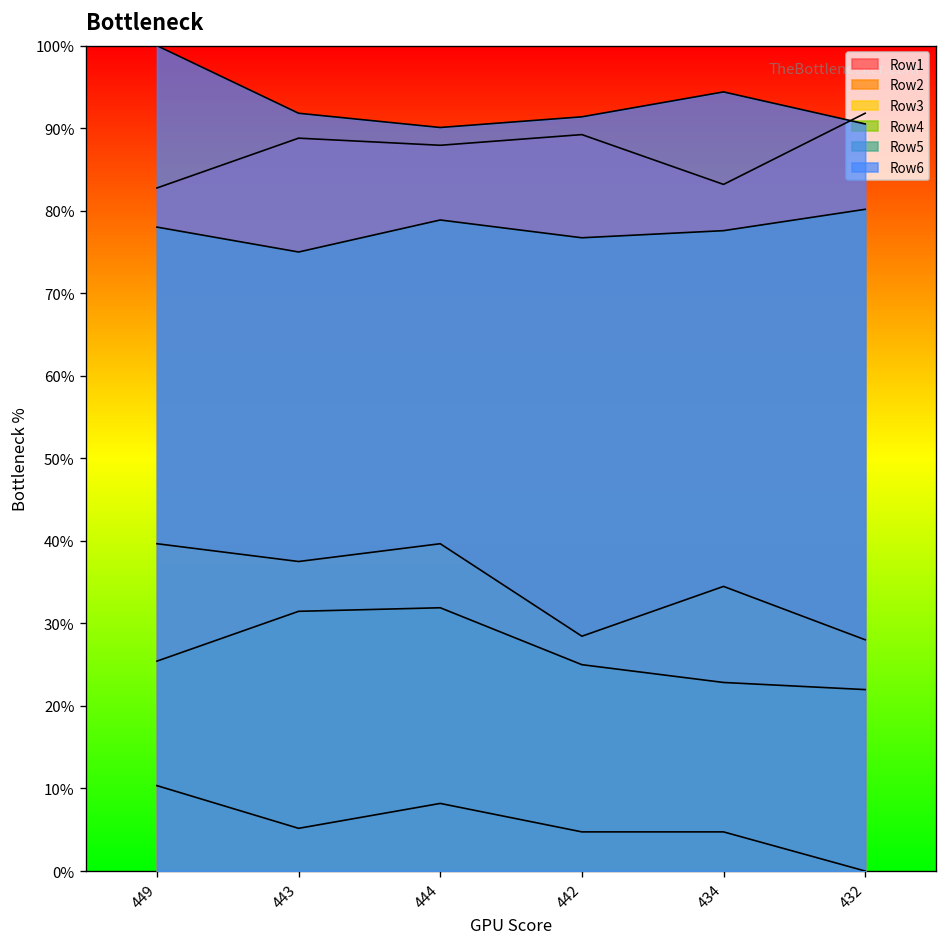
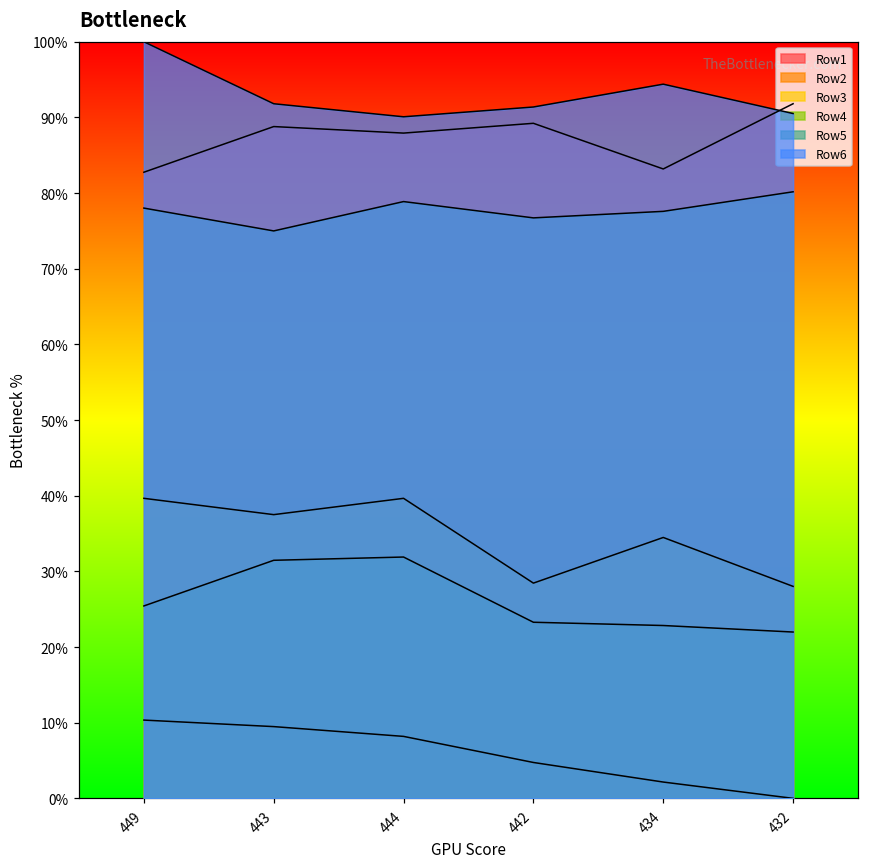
  {
    "Row1": {
      "449": "83%",
      "443": "89%",
      "444": "88%",
      "442": "89%",
      "434": "83%"
    },
    "Row2": {
      "449": "10%",
-     "443": "5%",
+     "443": "9%",
      "444": "8%",
      "442": "5%",
-     "434": "5%",
+     "434": "2%",
      "432": "0%"
    },
    "Row3": {
      "449": "40%",
      "443": "38%",
      "444": "40%",
      "442": "28%",
      "434": "34%",
      "432": "28%"
    },
    "Row4": {
      "449": "25%",
      "443": "31%",
      "444": "32%",
-     "442": "25%",
+     "442": "23%",
      "434": "23%",
      "432": "22%"
    },
    "Row5": {
      "449": "78%",
      "443": "75%",
      "444": "79%",
      "442": "77%",
      "434": "78%",
      "432": "80%"
    },
    "Row6": {
      "449": "100%",
      "443": "92%",
      "444": "90%",
      "442": "91%",
      "434": "94%"
    }
  }
